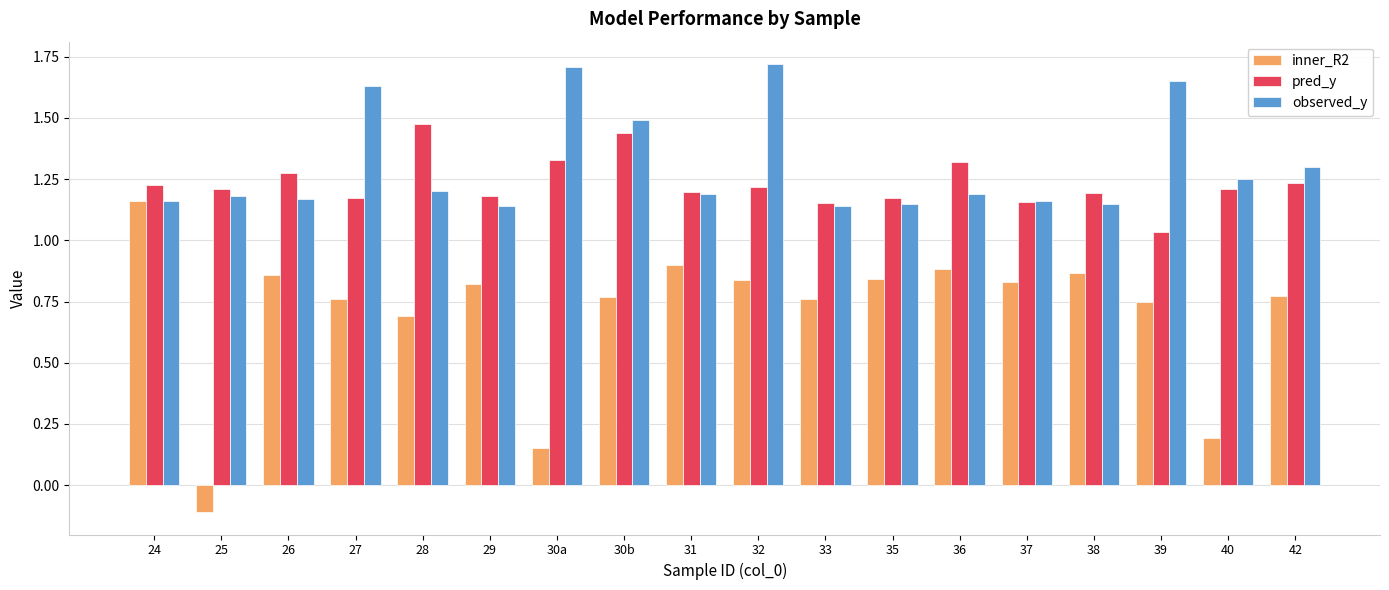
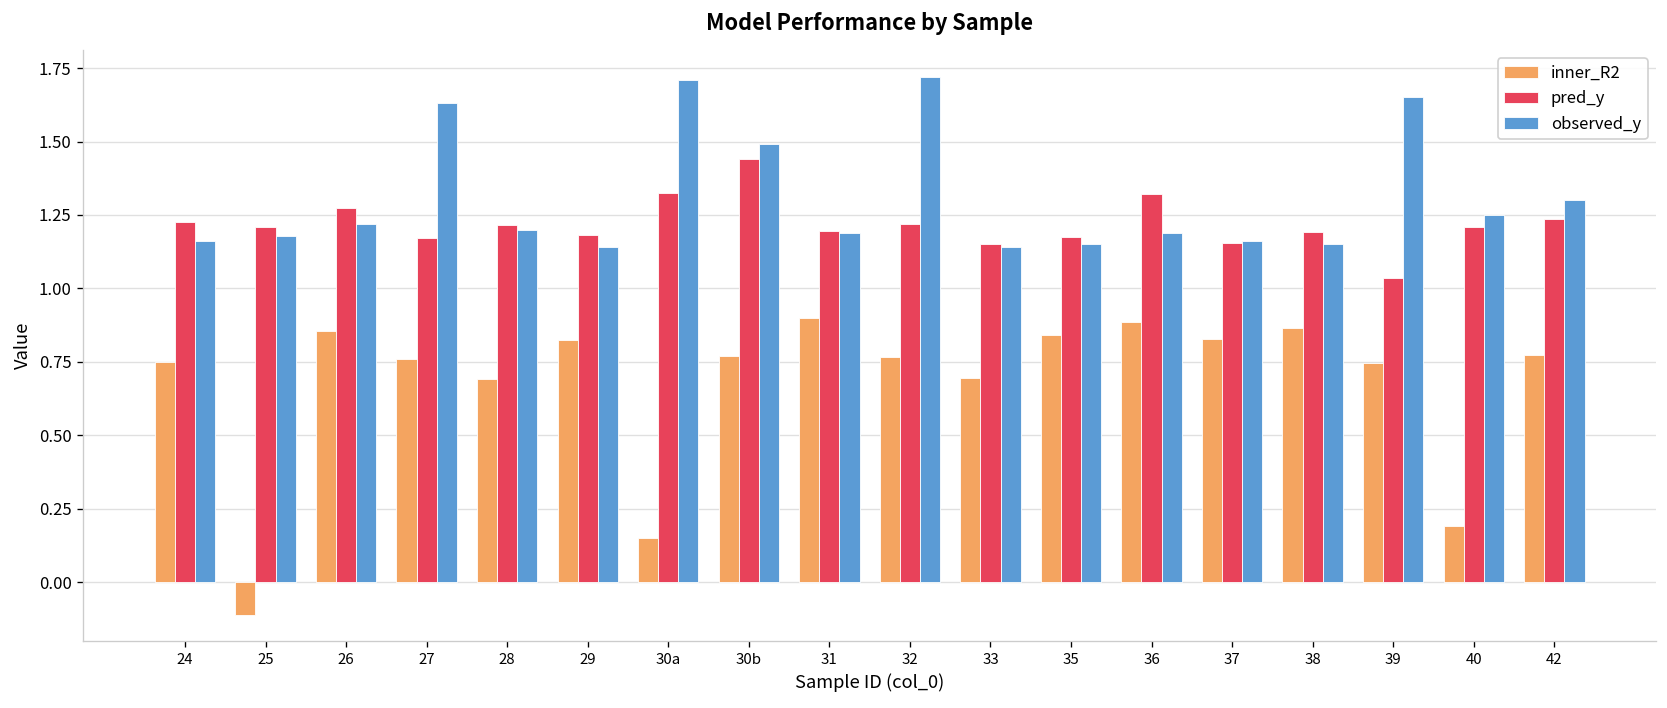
  {
    "inner_R2": {
-     "24": 1.16,
+     "24": 0.75,
      "25": -0.11,
      "26": 0.86,
      "27": 0.76,
      "28": 0.69,
      "29": 0.82,
      "30a": 0.15,
      "30b": 0.77,
      "31": 0.90,
-     "32": 0.84,
-     "33": 0.76,
+     "32": 0.76,
+     "33": 0.69,
      "35": 0.84,
      "36": 0.88,
      "37": 0.83,
      "38": 0.87,
      "39": 0.75,
      "40": 0.19,
      "42": 0.77
    },
    "pred_y": {
      "24": 1.23,
      "25": 1.21,
      "26": 1.27,
      "27": 1.17,
-     "28": 1.48,
+     "28": 1.22,
      "29": 1.18,
      "30a": 1.33,
      "30b": 1.44,
      "31": 1.20,
      "32": 1.22,
      "33": 1.15,
      "35": 1.17,
      "36": 1.32,
      "37": 1.15,
      "38": 1.19,
      "39": 1.04,
      "40": 1.21,
      "42": 1.24
    },
    "observed_y": {
      "24": 1.16,
      "25": 1.18,
-     "26": 1.17,
+     "26": 1.22,
      "27": 1.63,
      "28": 1.20,
      "29": 1.14,
      "30a": 1.71,
      "30b": 1.49,
      "31": 1.19,
      "32": 1.72,
      "33": 1.14,
      "35": 1.15,
      "36": 1.19,
      "37": 1.16,
      "38": 1.15,
      "39": 1.65,
      "40": 1.25,
      "42": 1.30
    }
  }
